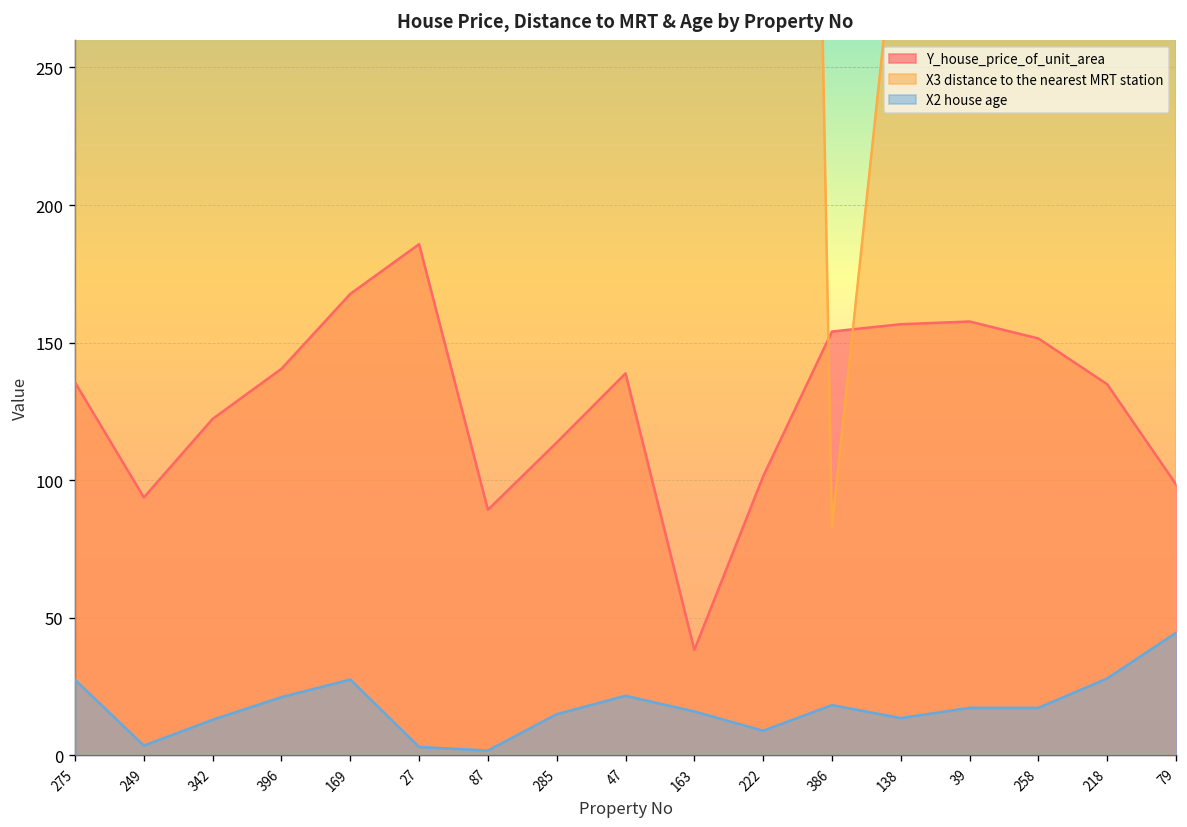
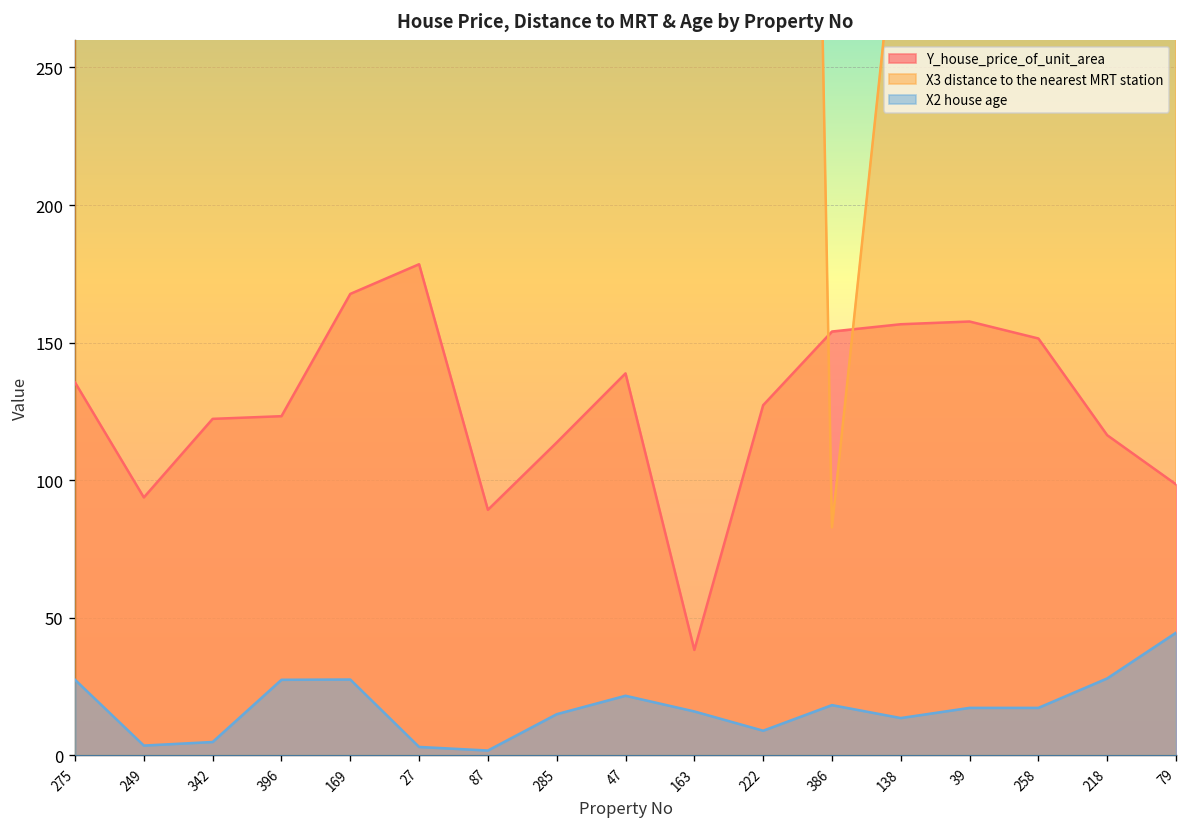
  {
    "Y_house_price_of_unit_area": {
      "275": 136,
      "249": 94,
      "342": 122,
-     "396": 140,
+     "396": 123,
      "169": 168,
-     "27": 186,
+     "27": 178,
      "87": 89,
      "285": 114,
      "47": 139,
      "163": 38,
-     "222": 101,
+     "222": 127,
      "386": 154,
      "138": 157,
      "39": 158,
      "258": 152,
-     "218": 135,
+     "218": 116,
      "79": 99
    },
    "X3 distance to the nearest MRT station": {
      "386": 83
    },
    "X2 house age": {
      "275": 28,
      "249": 4,
-     "342": 13,
-     "396": 21,
+     "342": 5,
+     "396": 28,
      "169": 28,
      "27": 3,
      "87": 2,
      "285": 15,
      "47": 22,
      "163": 16,
      "222": 9,
      "386": 18,
      "138": 14,
      "39": 17,
      "258": 17,
      "218": 28,
      "79": 45
    }
  }
